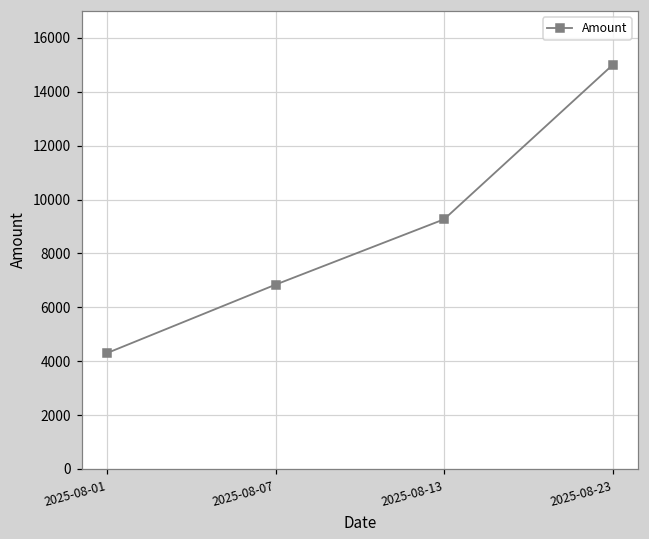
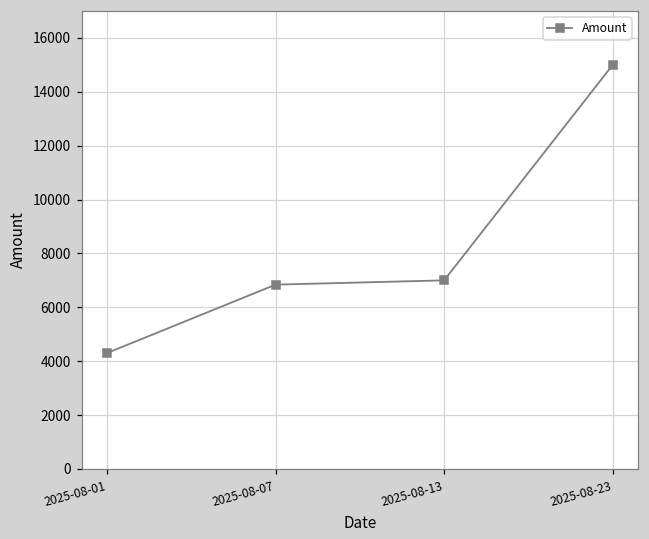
  {
    "2025-08-01": 4300,
    "2025-08-07": 6800,
-   "2025-08-13": 9300,
+   "2025-08-13": 7000,
    "2025-08-23": 15000
  }
